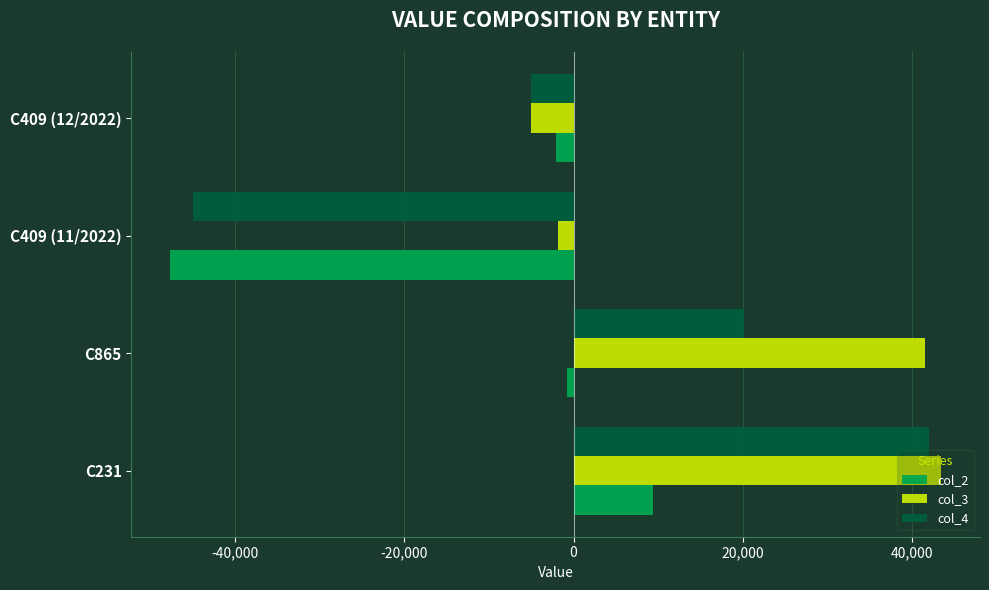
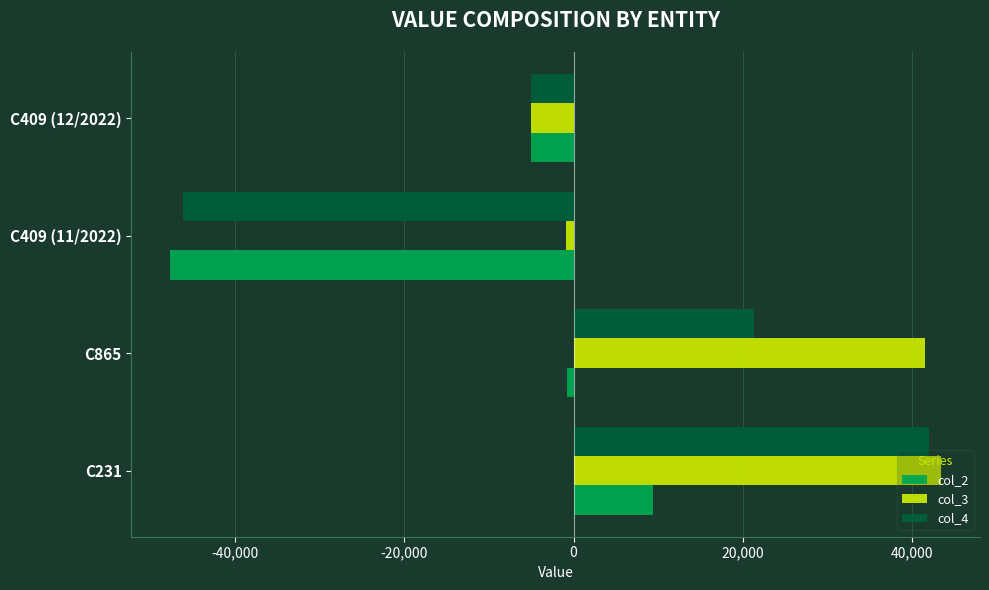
  {
    "col_2": {
-     "C409 (12/2022)": "-2,000",
+     "C409 (12/2022)": "-5,000",
      "C409 (11/2022)": "-48,000",
      "C865": "-1,000",
      "C231": "9,000"
    },
    "col_3": {
      "C409 (12/2022)": "-5,000",
-     "C409 (11/2022)": "-2,000",
+     "C409 (11/2022)": "-1,000",
      "C865": "42,000"
    },
    "col_4": {
      "C409 (12/2022)": "-5,000",
-     "C409 (11/2022)": "-45,000",
-     "C865": "20,000",
+     "C409 (11/2022)": "-46,000",
+     "C865": "21,000",
      "C231": "42,000"
    }
  }
